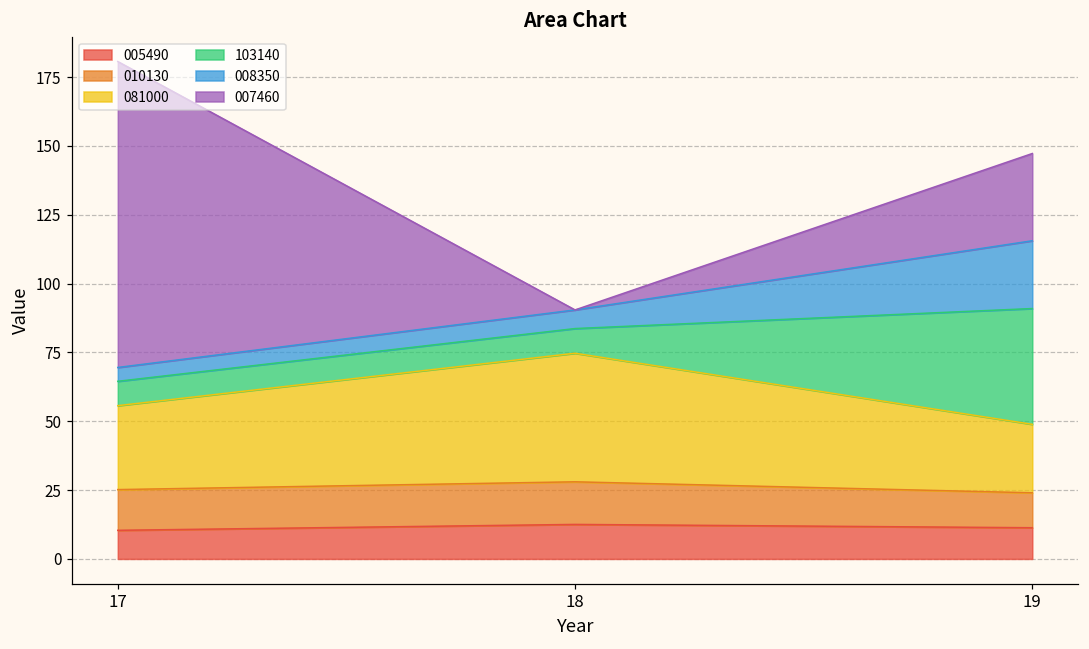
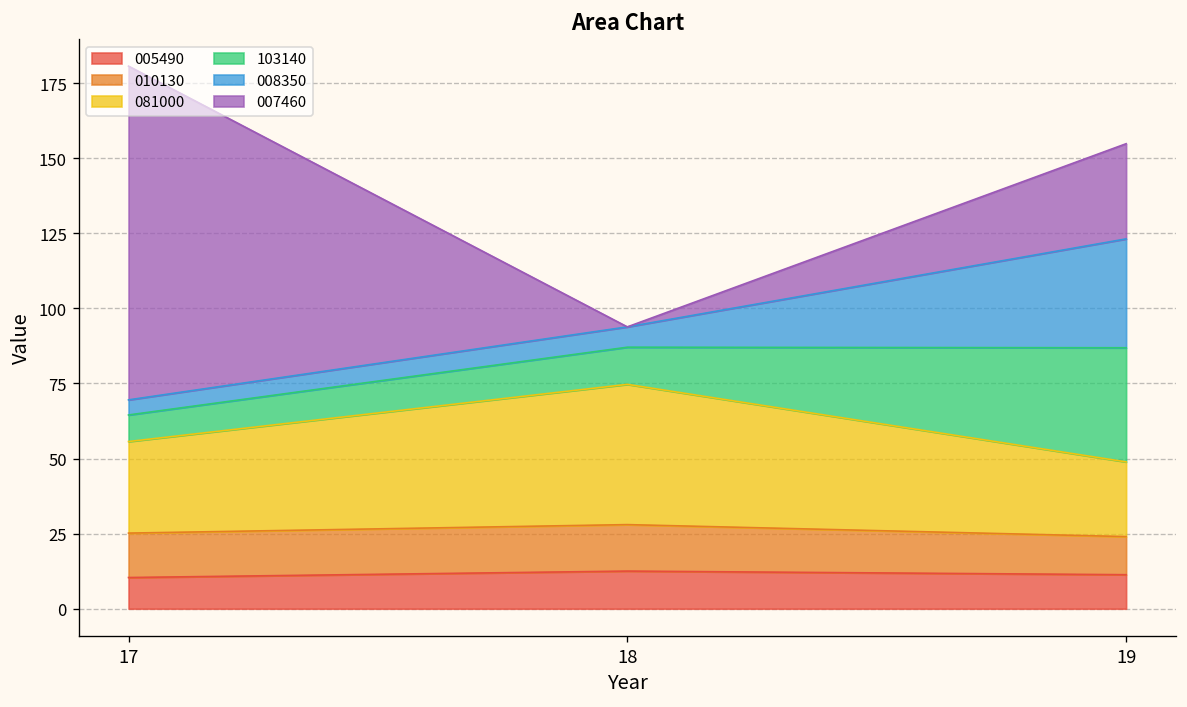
  {
    "081000": {
      "17": 30,
      "18": 47,
      "19": 25
    },
    "103140": {
      "17": 9,
-     "18": 9,
-     "19": 42
+     "18": 12,
+     "19": 38
    },
    "008350": {
      "17": 5,
-     "19": 25
+     "19": 36
    },
    "007460": {
      "19": 32
    }
  }
